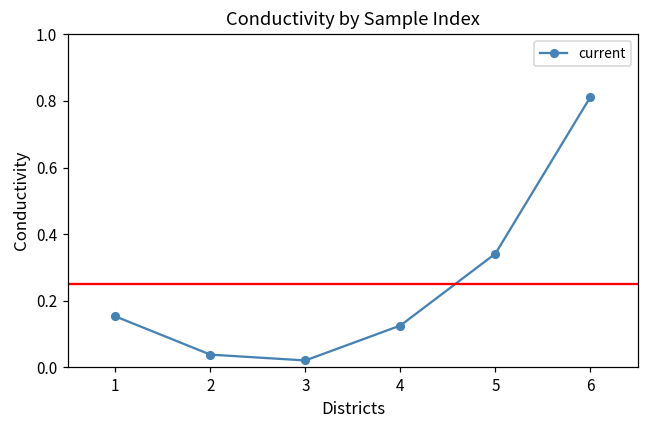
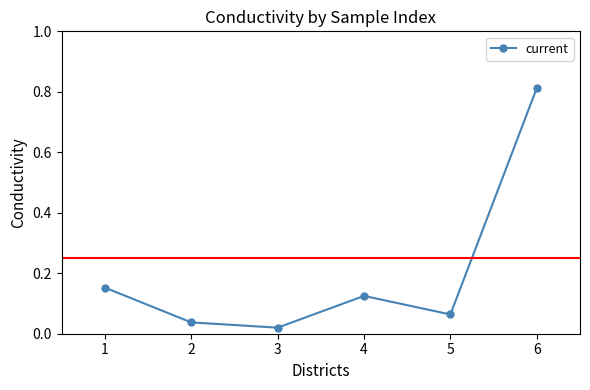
  {
    "1": 0.15,
    "2": 0.04,
    "3": 0.02,
    "4": 0.13,
-   "5": 0.34,
+   "5": 0.06,
    "6": 0.81
  }
